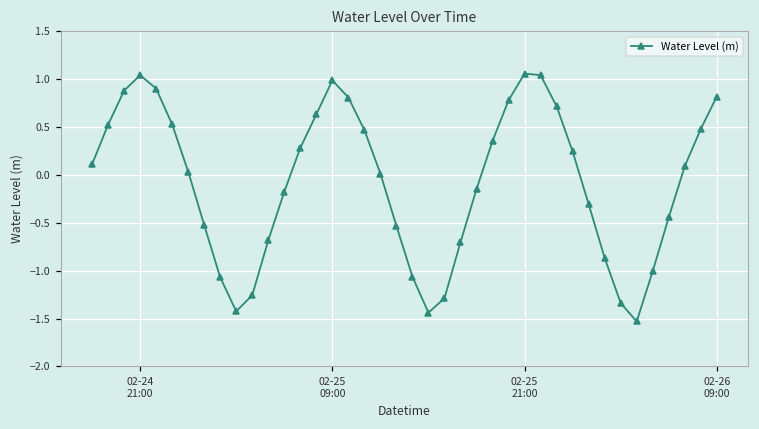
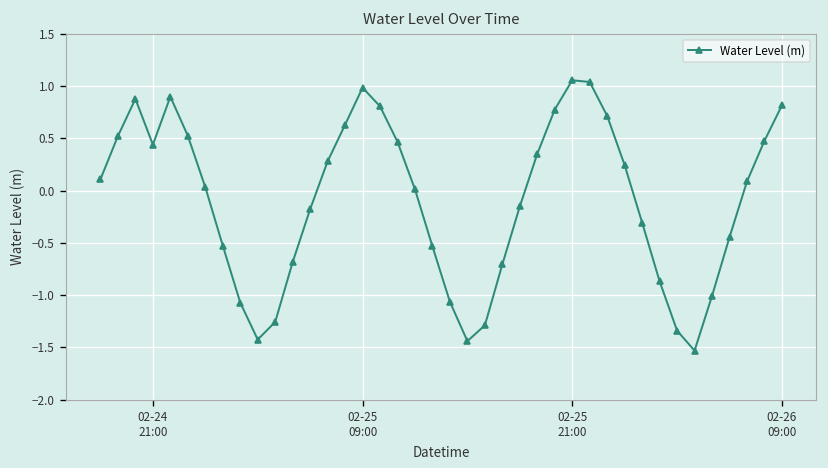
  {
-   "02-24 21:00": 1.0,
+   "02-24 21:00": 0.4,
    "02-25 09:00": 1.0,
    "02-25 21:00": 1.1,
    "02-26 09:00": 0.8
  }
